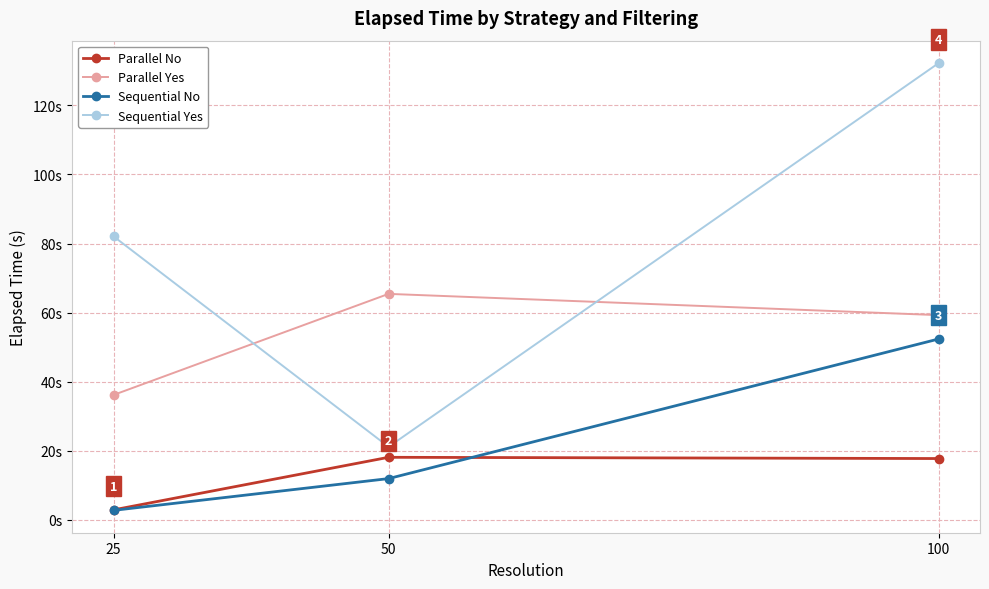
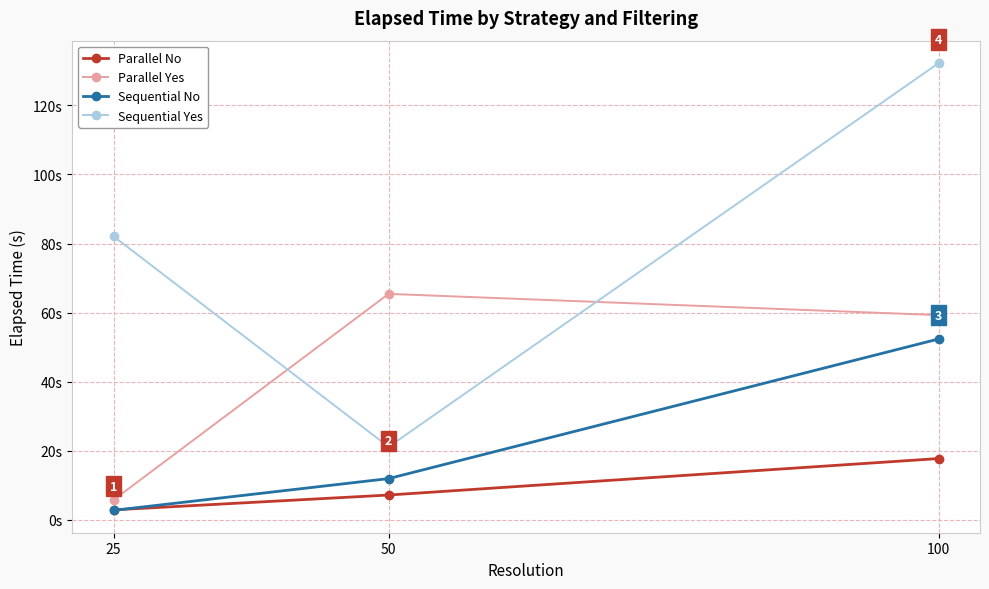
  {
    "Parallel No": {
-     "50": "18s",
+     "50": "7s",
      "100": "18s"
    },
    "Parallel Yes": {
-     "25": "36s",
+     "25": "6s",
      "50": "65s"
    },
    "Sequential No": {
      "50": "12s",
      "100": "52s"
    },
    "Sequential Yes": {
      "25": "82s"
    }
  }
